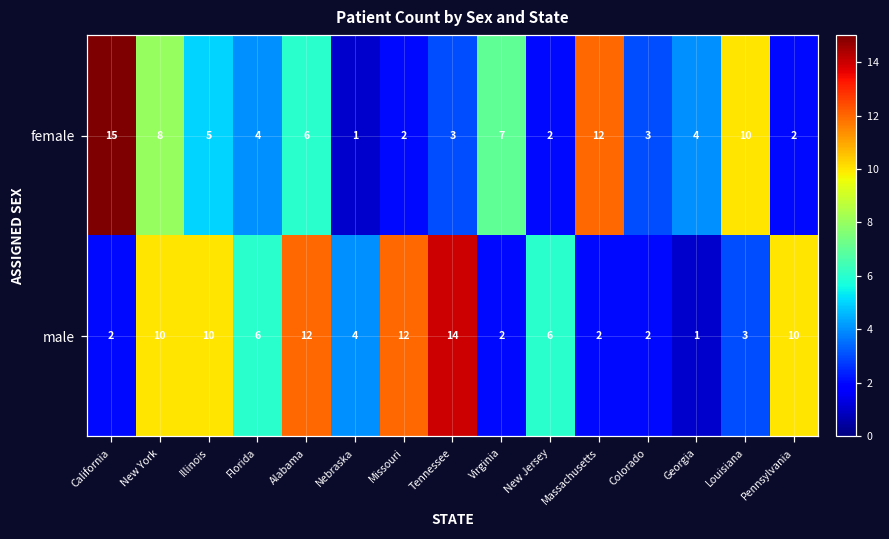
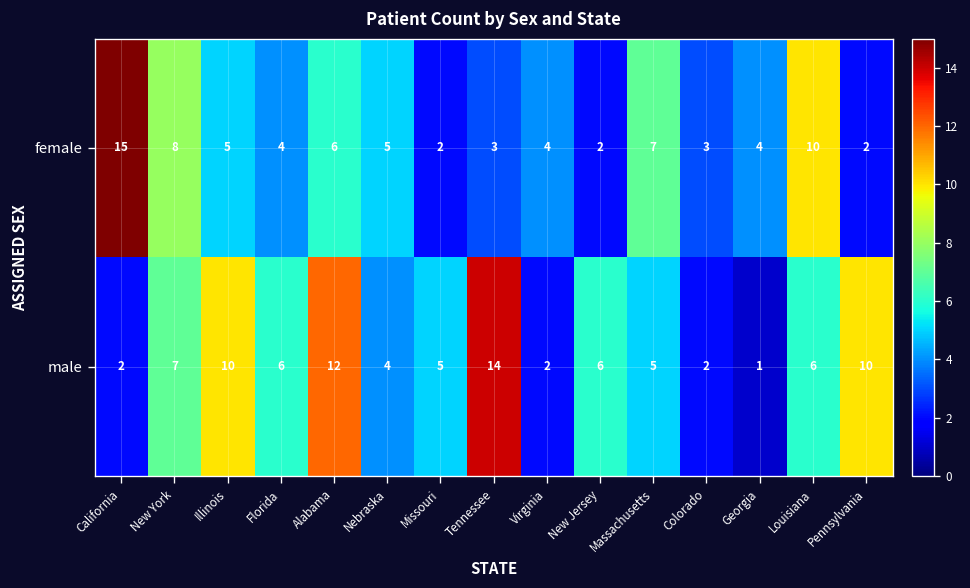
  {
    "female": {
      "California": 15,
      "New York": 8,
      "Illinois": 5,
      "Florida": 4,
      "Alabama": 6,
-     "Nebraska": 1,
+     "Nebraska": 5,
      "Missouri": 2,
      "Tennessee": 3,
-     "Virginia": 7,
+     "Virginia": 4,
      "New Jersey": 2,
-     "Massachusetts": 12,
+     "Massachusetts": 7,
      "Colorado": 3,
      "Georgia": 4,
      "Louisiana": 10,
      "Pennsylvania": 2
    },
    "male": {
      "California": 2,
-     "New York": 10,
+     "New York": 7,
      "Illinois": 10,
      "Florida": 6,
      "Alabama": 12,
      "Nebraska": 4,
-     "Missouri": 12,
+     "Missouri": 5,
      "Tennessee": 14,
      "Virginia": 2,
      "New Jersey": 6,
-     "Massachusetts": 2,
+     "Massachusetts": 5,
      "Colorado": 2,
      "Georgia": 1,
-     "Louisiana": 3,
+     "Louisiana": 6,
      "Pennsylvania": 10
    }
  }
